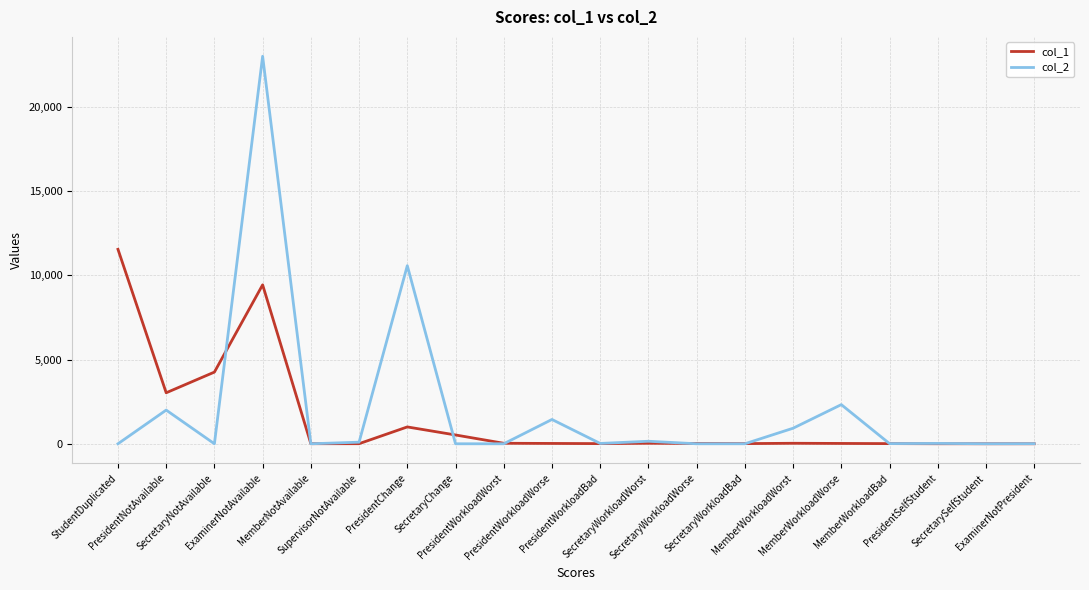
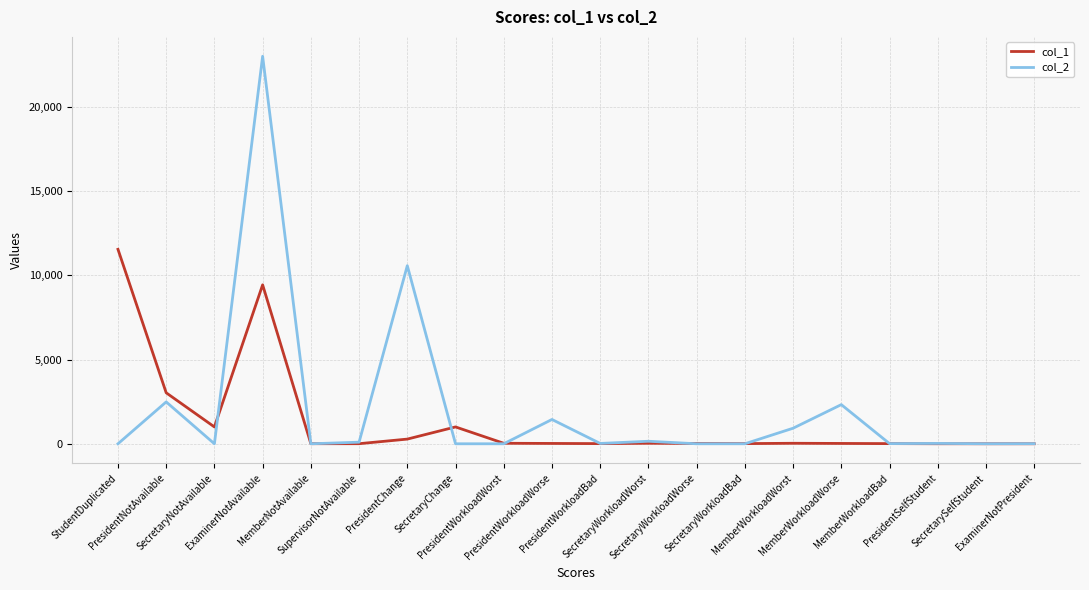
  {
    "col_1": {
      "StudentDuplicated": "11,500",
      "PresidentNotAvailable": "3,000",
-     "SecretaryNotAvailable": "4,300",
+     "SecretaryNotAvailable": "1,000",
      "ExaminerNotAvailable": "9,400",
-     "PresidentChange": "1,000",
-     "SecretaryChange": "500",
+     "PresidentChange": "300",
+     "SecretaryChange": "1,000",
      "PresidentWorkloadWorse": "0",
      "MemberWorkloadWorst": "0",
      "MemberWorkloadWorse": "0"
    },
    "col_2": {
      "StudentDuplicated": "0",
-     "PresidentNotAvailable": "2,000",
+     "PresidentNotAvailable": "2,500",
      "SecretaryNotAvailable": "0",
      "ExaminerNotAvailable": "23,000",
      "PresidentChange": "10,600",
      "SecretaryChange": "0",
      "PresidentWorkloadWorse": "1,400",
      "MemberWorkloadWorst": "900",
      "MemberWorkloadWorse": "2,300"
    }
  }
